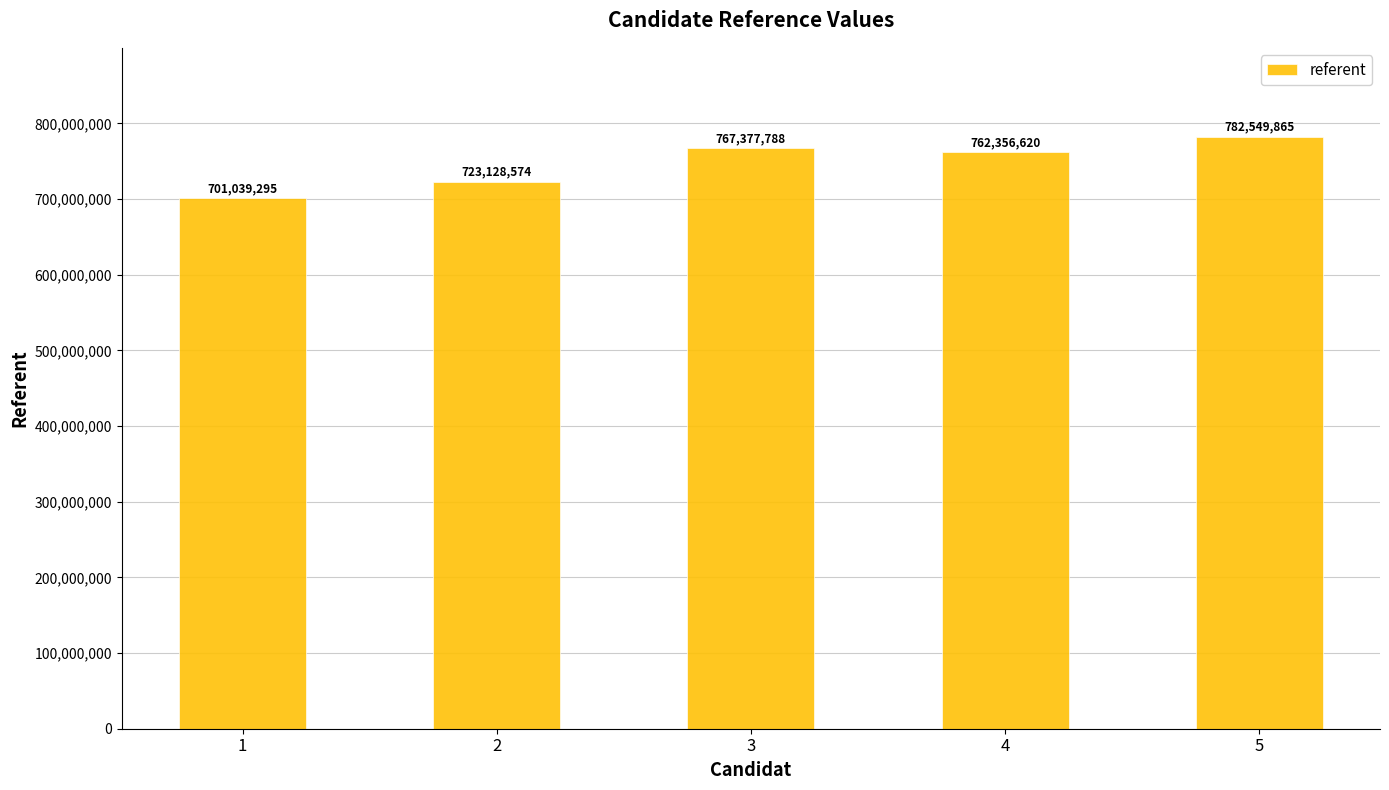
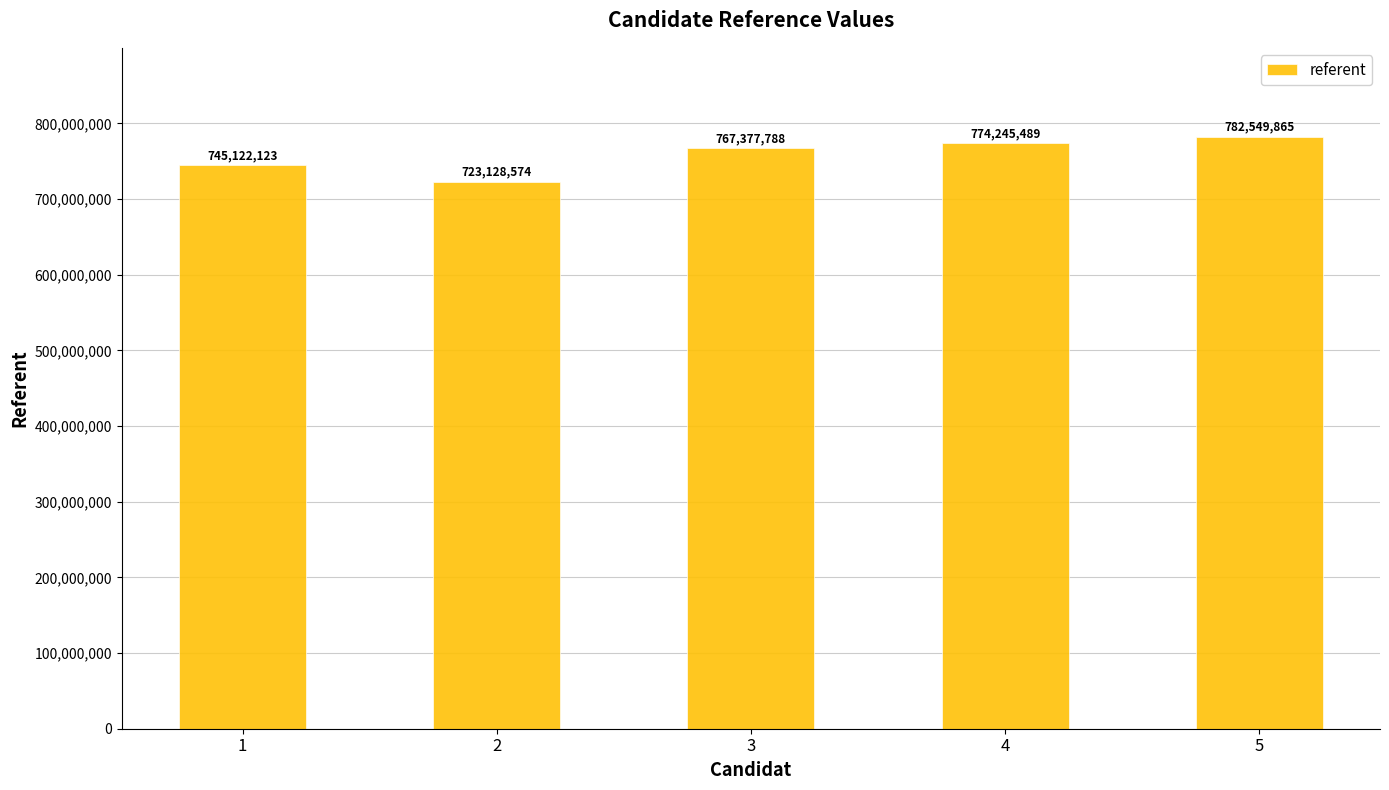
  {
-   "1": "701,039,295",
+   "1": "745,122,123",
    "2": "723,128,574",
    "3": "767,377,788",
-   "4": "762,356,620",
+   "4": "774,245,489",
    "5": "782,549,865"
  }
